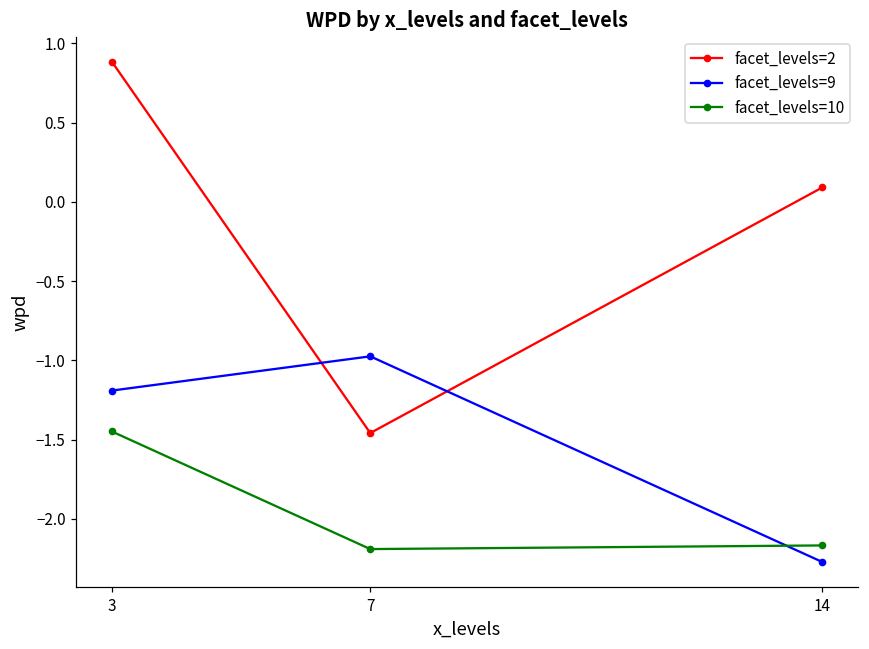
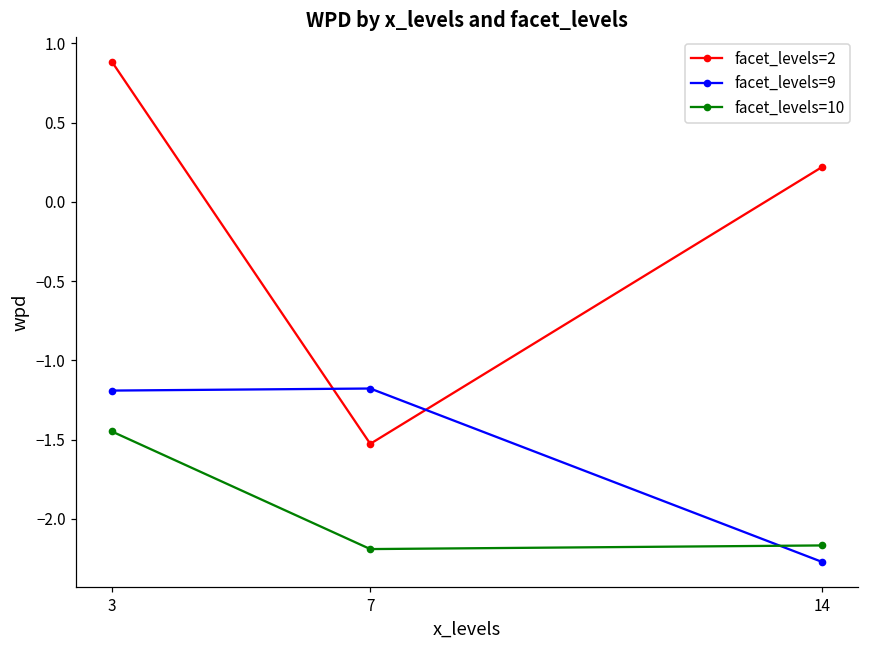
  {
    "facet_levels=2": {
      "3": 0.88,
-     "7": -1.46,
-     "14": 0.09
+     "7": -1.53,
+     "14": 0.22
    },
    "facet_levels=9": {
      "3": -1.19,
-     "7": -0.98,
+     "7": -1.18,
      "14": -2.27
    },
    "facet_levels=10": {
      "3": -1.45,
      "7": -2.19,
      "14": -2.17
    }
  }
